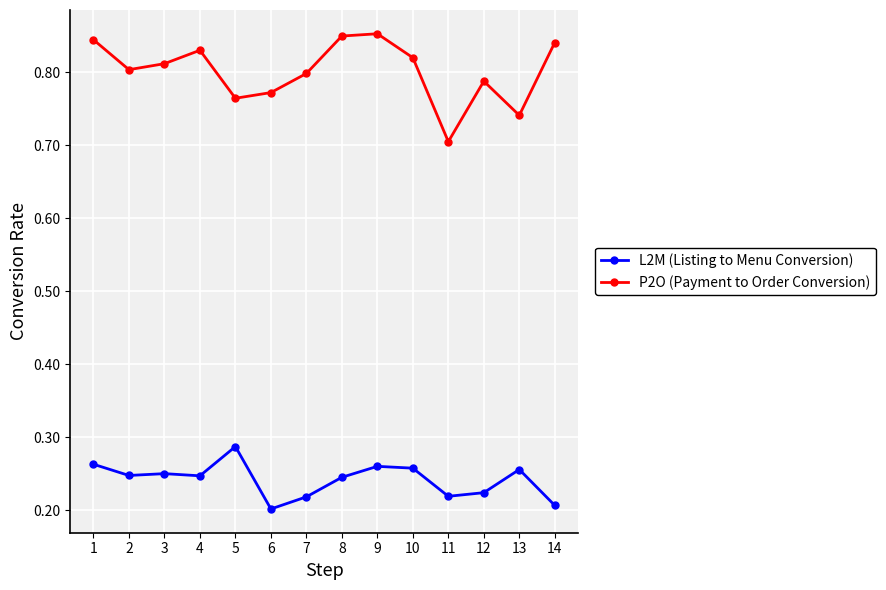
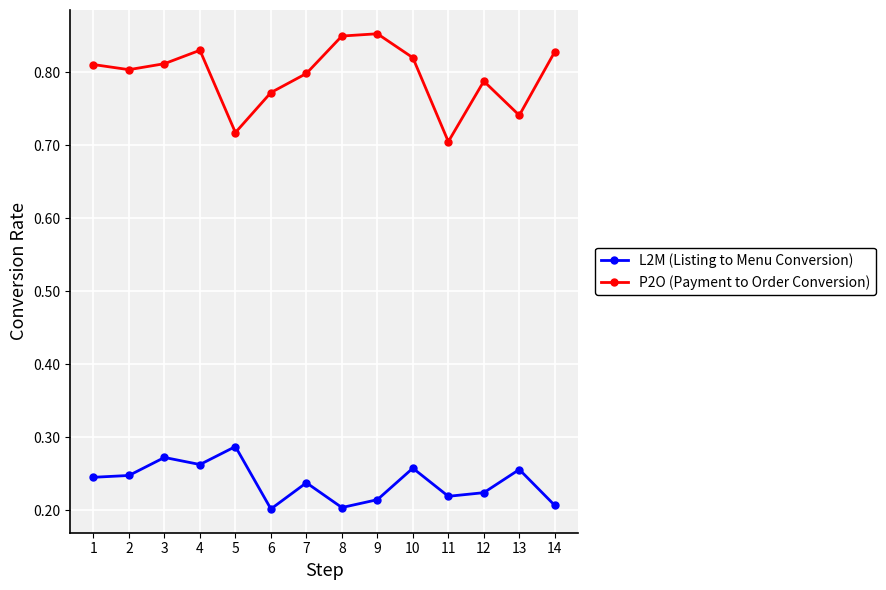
  {
    "L2M (Listing to Menu Conversion)": {
-     "1": 0.26,
+     "1": 0.24,
      "2": 0.25,
-     "3": 0.25,
-     "4": 0.25,
+     "3": 0.27,
+     "4": 0.26,
      "5": 0.29,
      "6": 0.20,
-     "7": 0.22,
-     "8": 0.24,
-     "9": 0.26,
+     "7": 0.24,
+     "8": 0.20,
+     "9": 0.21,
      "10": 0.26,
      "11": 0.22,
      "12": 0.22,
      "13": 0.26,
      "14": 0.21
    },
    "P2O (Payment to Order Conversion)": {
-     "1": 0.84,
+     "1": 0.81,
      "2": 0.80,
      "3": 0.81,
      "4": 0.83,
-     "5": 0.76,
+     "5": 0.72,
      "6": 0.77,
      "7": 0.80,
      "8": 0.85,
      "9": 0.85,
      "10": 0.82,
      "11": 0.70,
      "12": 0.79,
      "13": 0.74,
-     "14": 0.84
+     "14": 0.83
    }
  }
